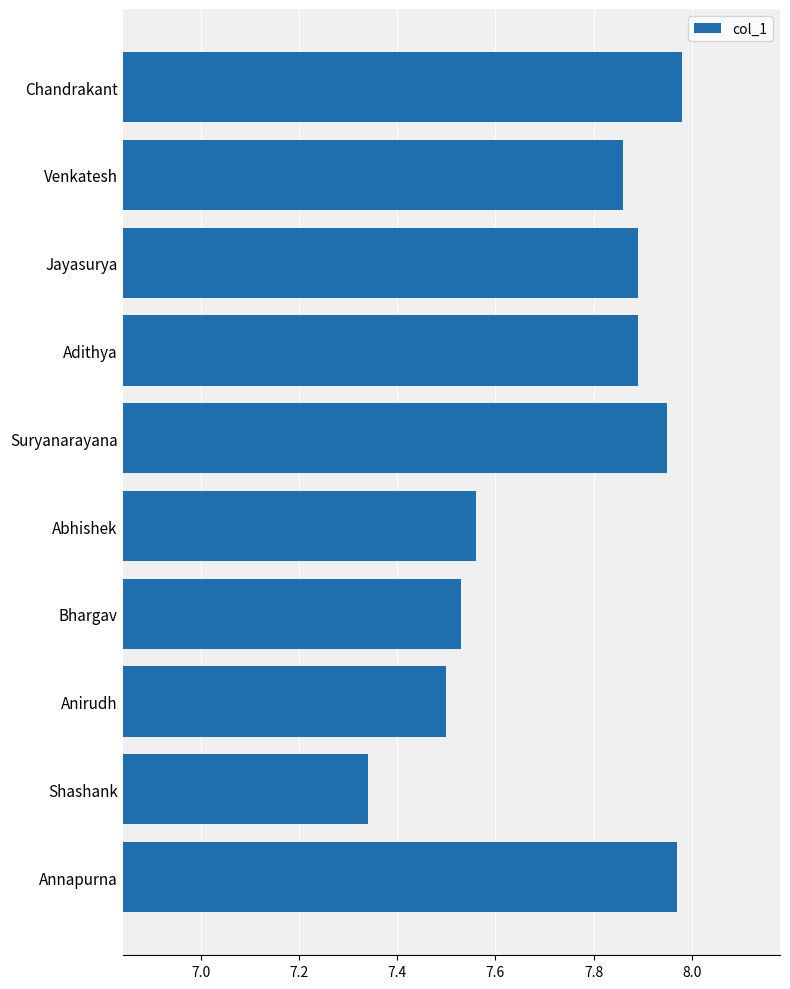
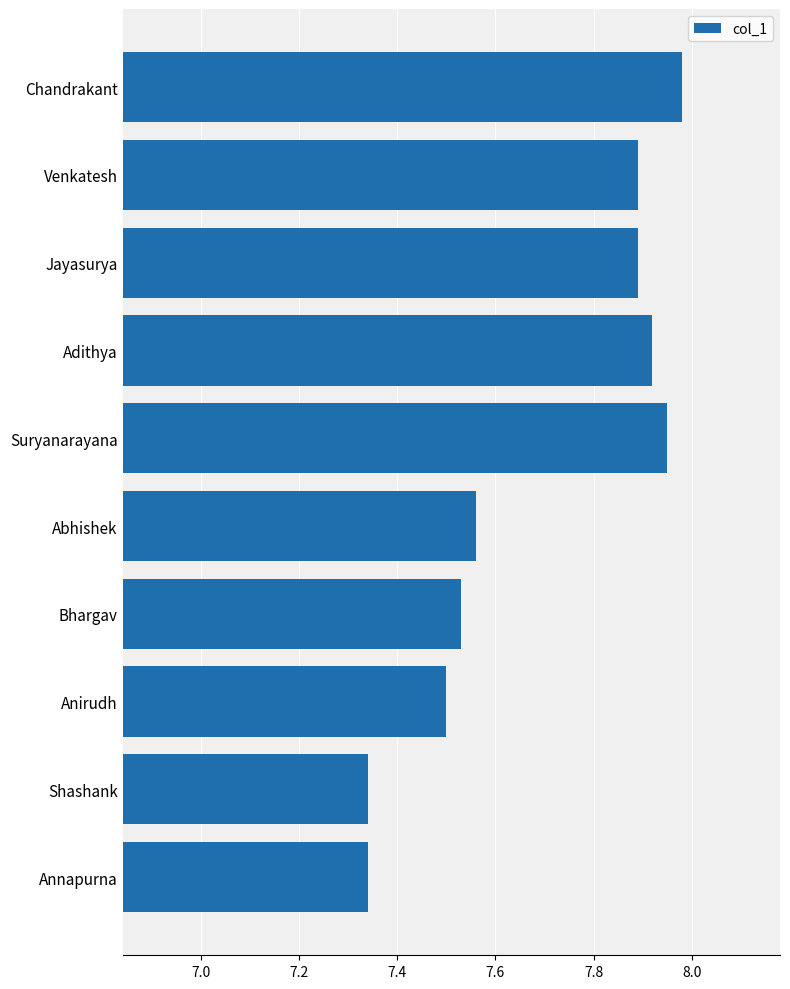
  {
    "Chandrakant": 7.98,
-   "Venkatesh": 7.86,
+   "Venkatesh": 7.89,
    "Jayasurya": 7.89,
-   "Adithya": 7.89,
+   "Adithya": 7.92,
    "Suryanarayana": 7.95,
    "Abhishek": 7.56,
    "Bhargav": 7.53,
    "Anirudh": 7.50,
    "Shashank": 7.34,
-   "Annapurna": 7.97
+   "Annapurna": 7.34
  }
